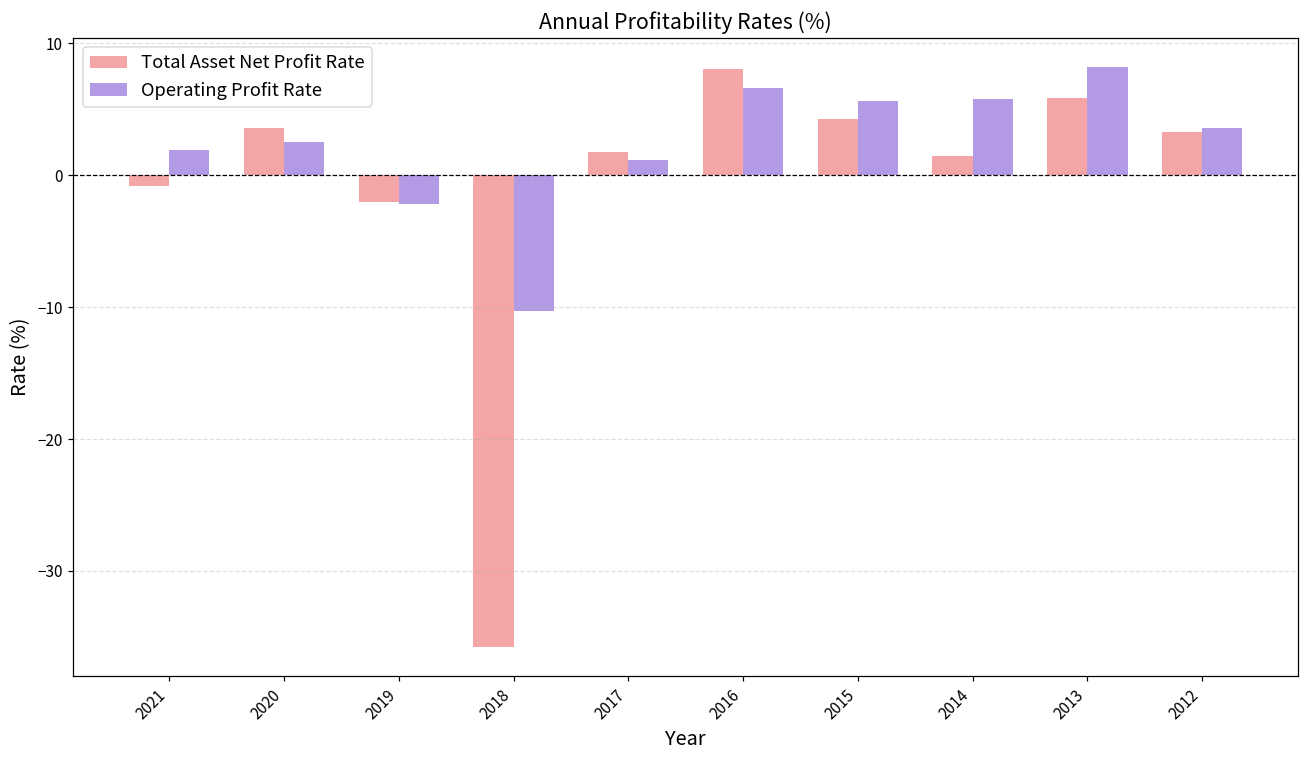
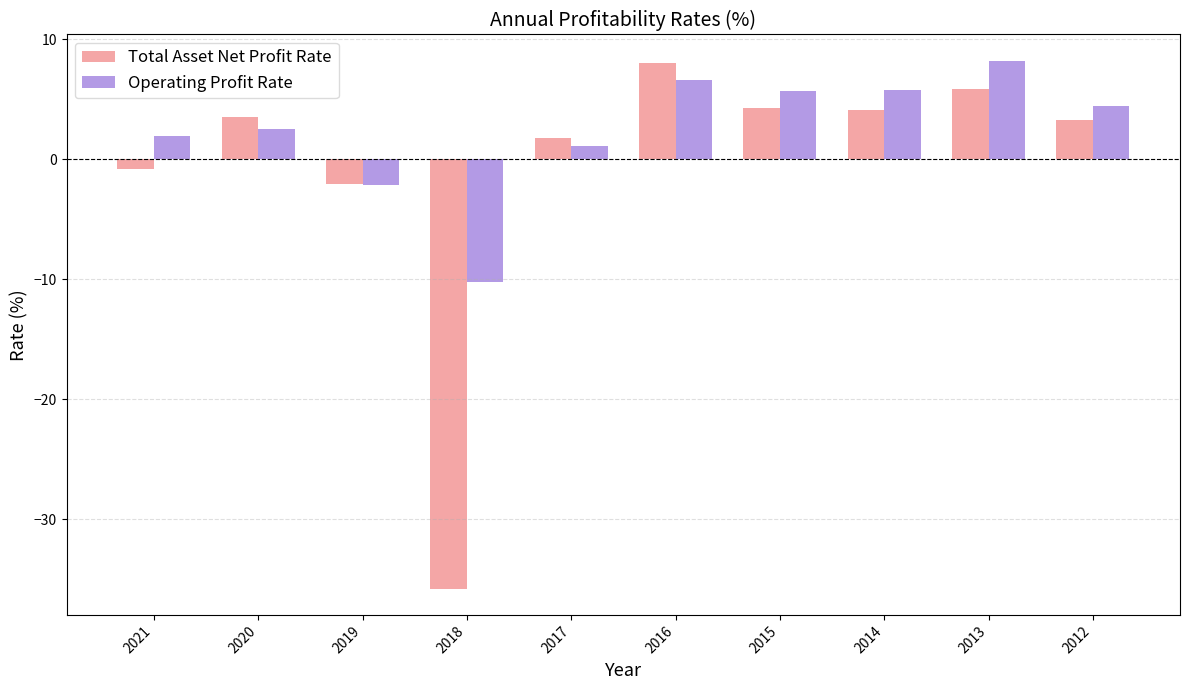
  {
    "Total Asset Net Profit Rate": {
      "2021": -0.8,
      "2020": 3.6,
      "2019": -2.1,
      "2018": -35.8,
      "2017": 1.7,
      "2016": 8.1,
      "2015": 4.3,
-     "2014": 1.5,
+     "2014": 4.1,
      "2013": 5.9,
      "2012": 3.3
    },
    "Operating Profit Rate": {
      "2021": 1.9,
      "2020": 2.5,
      "2019": -2.2,
      "2018": -10.3,
      "2017": 1.1,
      "2016": 6.6,
      "2015": 5.7,
      "2014": 5.8,
      "2013": 8.2,
-     "2012": 3.6
+     "2012": 4.5
    }
  }
